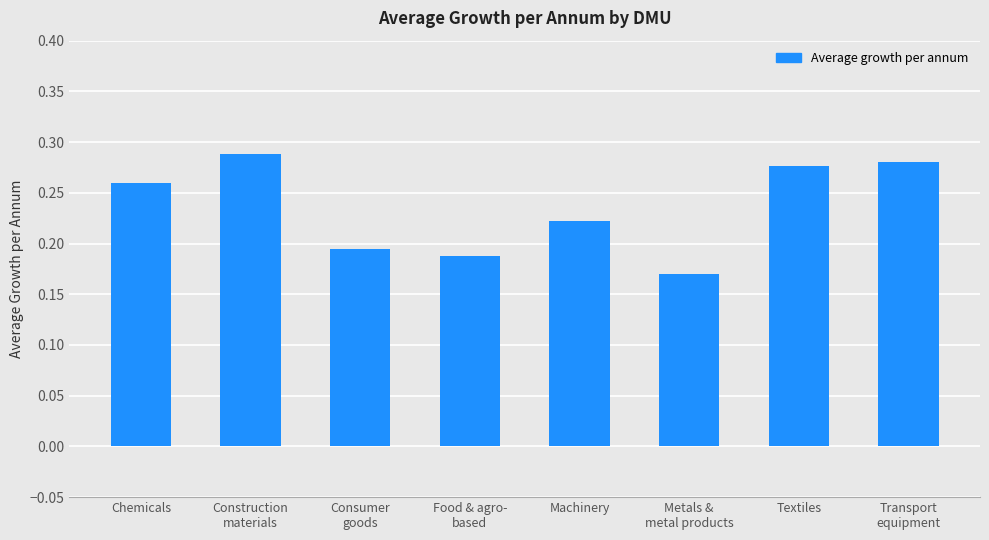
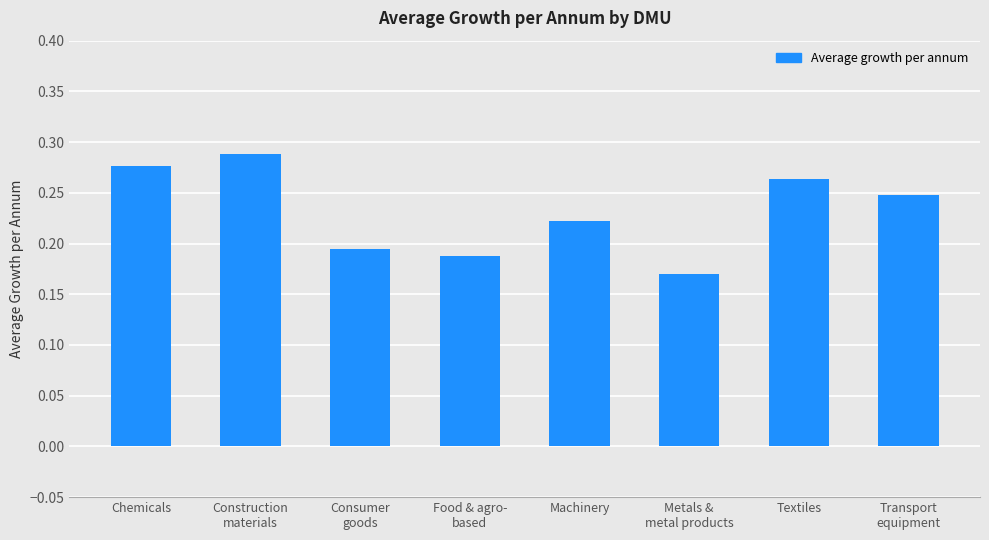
  {
-   "Chemicals": 0.260,
+   "Chemicals": 0.276,
    "Construction materials": 0.289,
    "Consumer goods": 0.195,
    "Food & agro- based": 0.188,
    "Machinery": 0.222,
    "Metals & metal products": 0.170,
-   "Textiles": 0.277,
-   "Transport equipment": 0.280
+   "Textiles": 0.263,
+   "Transport equipment": 0.247
  }
